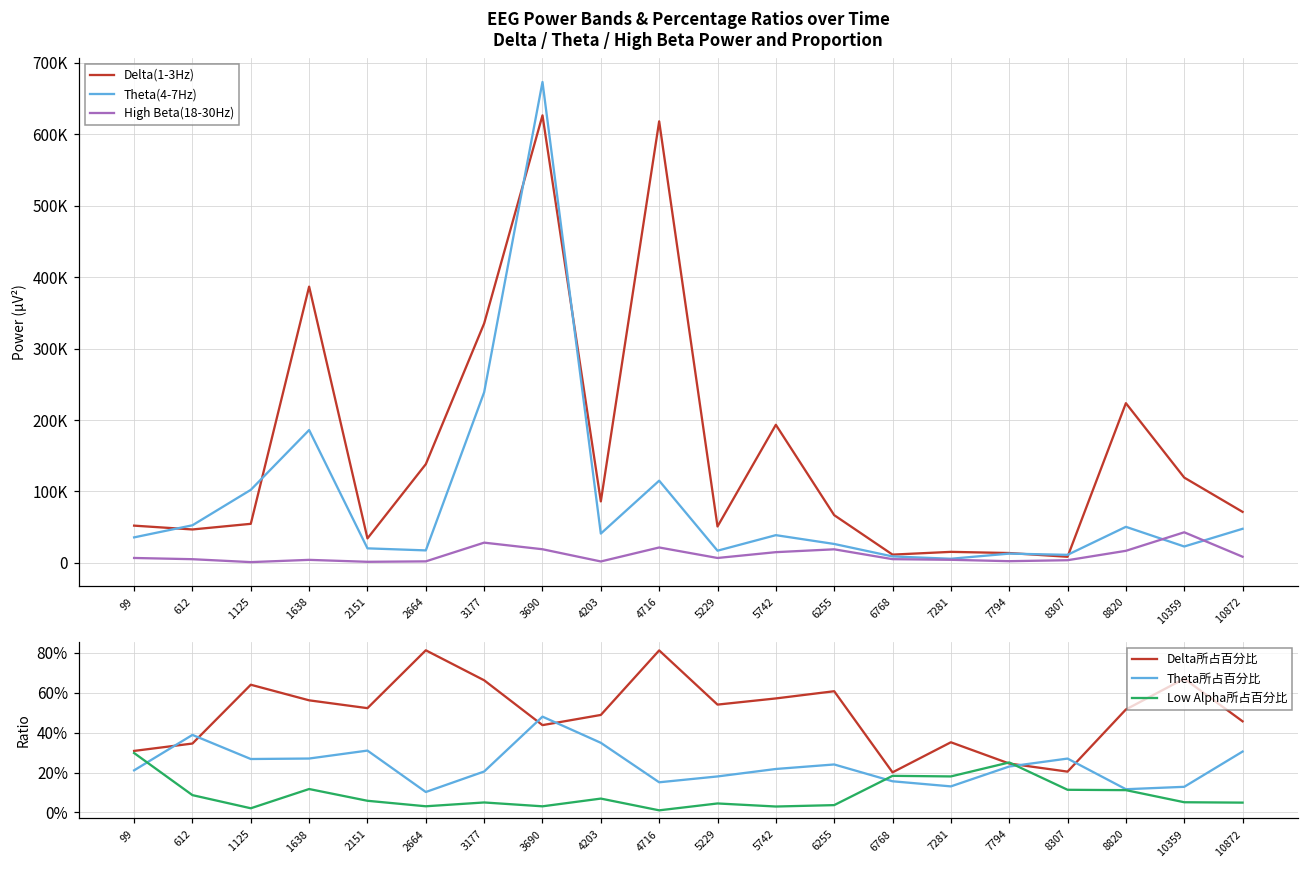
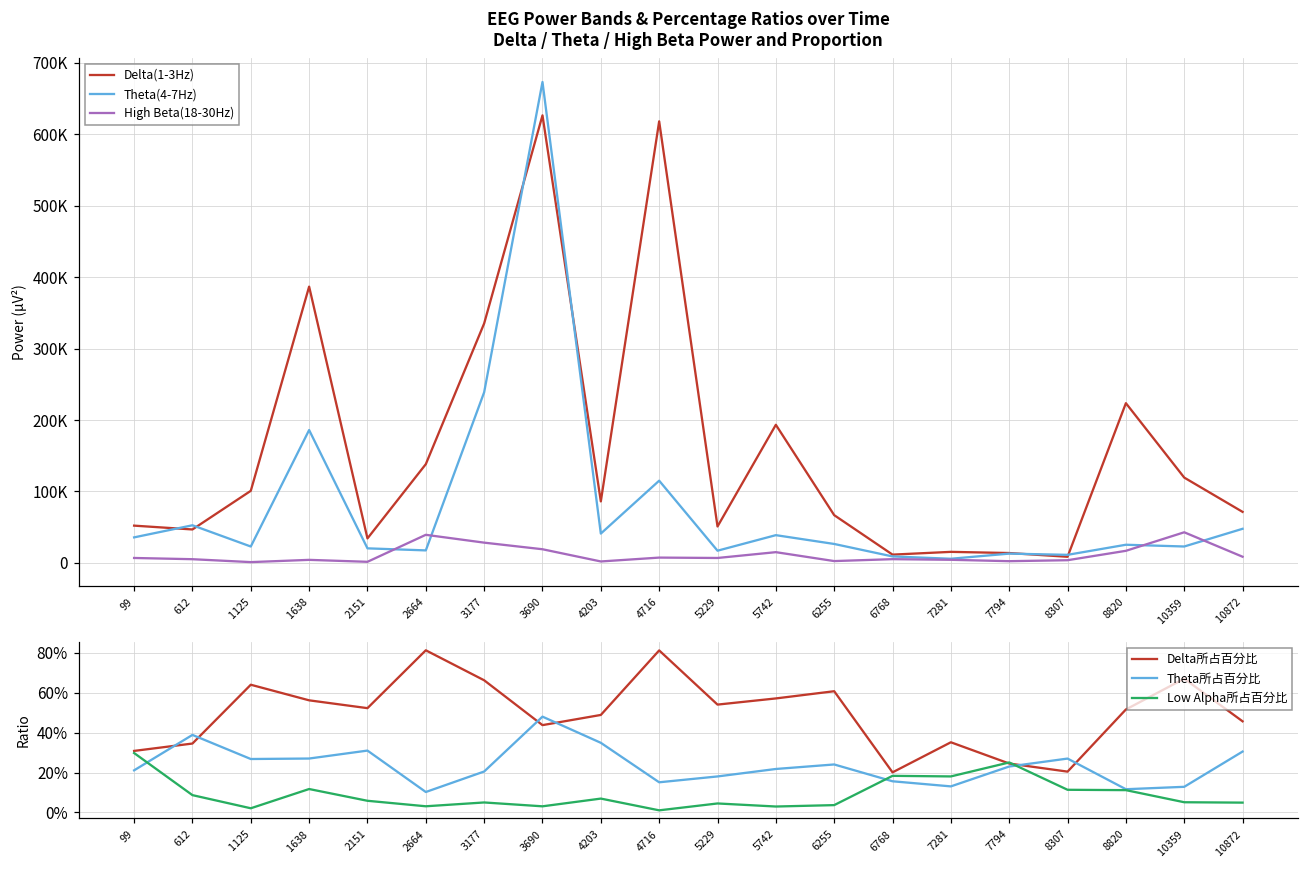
  {
    "EEG Power Bands & Percentage Ratios over Time Delta / Theta / High Beta Power and Proportion": {
      "Delta(1-3Hz)": {
        "99": 50000,
        "612": 50000,
-       "1125": 50000,
+       "1125": 100000,
        "1638": 390000,
        "2151": 30000,
        "2664": 140000,
        "3177": 340000,
        "3690": 630000,
        "4203": 90000,
        "4716": 620000,
        "5229": 50000,
        "5742": 190000,
        "6255": 70000,
        "7281": 20000,
        "8820": 220000,
        "10359": 120000,
        "10872": 70000
      },
      "Theta(4-7Hz)": {
        "99": 40000,
        "612": 50000,
-       "1125": 100000,
+       "1125": 20000,
        "1638": 190000,
        "2151": 20000,
        "2664": 20000,
        "3177": 240000,
        "3690": 670000,
        "4203": 40000,
        "4716": 120000,
        "5229": 20000,
        "5742": 40000,
        "6255": 30000,
-       "8820": 50000,
+       "8820": 30000,
        "10359": 20000,
        "10872": 50000
      },
      "High Beta(18-30Hz)": {
        "99": 10000,
        "612": 10000,
        "1125": 0,
        "1638": 0,
        "2151": 0,
-       "2664": 0,
+       "2664": 40000,
        "3177": 30000,
        "3690": 20000,
        "4203": 0,
-       "4716": 20000,
+       "4716": 10000,
        "5229": 10000,
        "5742": 10000,
-       "6255": 20000,
+       "6255": 0,
        "7794": 0,
        "8307": 0,
        "8820": 20000,
        "10359": 40000,
        "10872": 10000
      }
    }
  }
